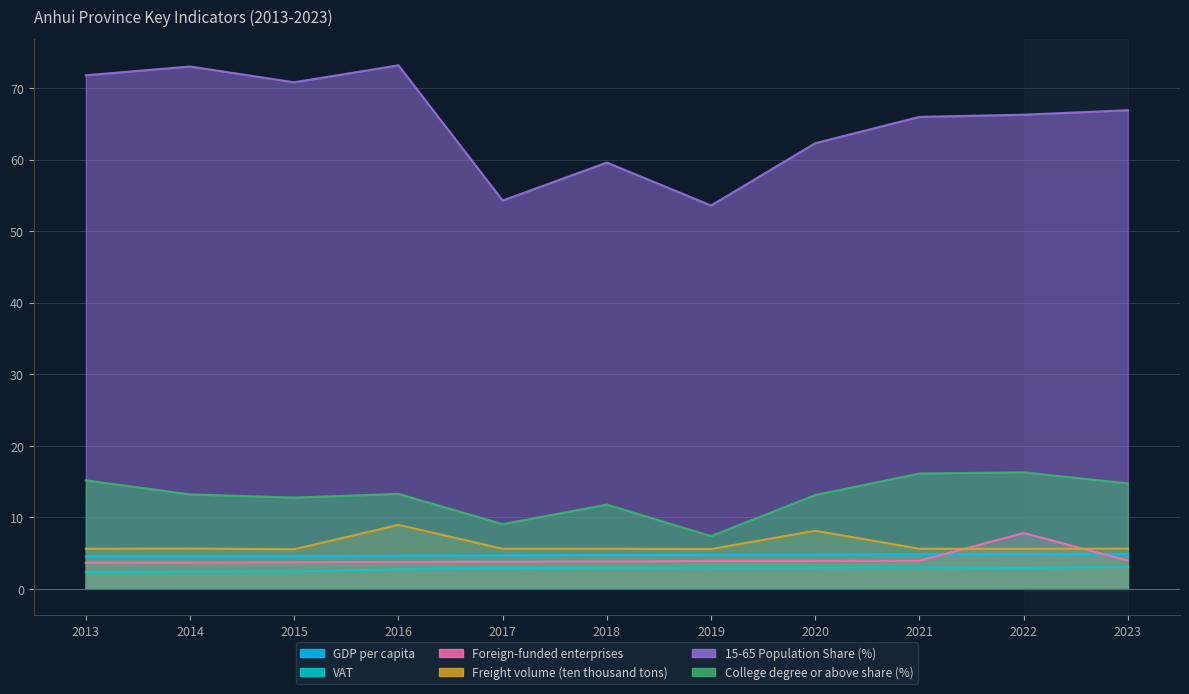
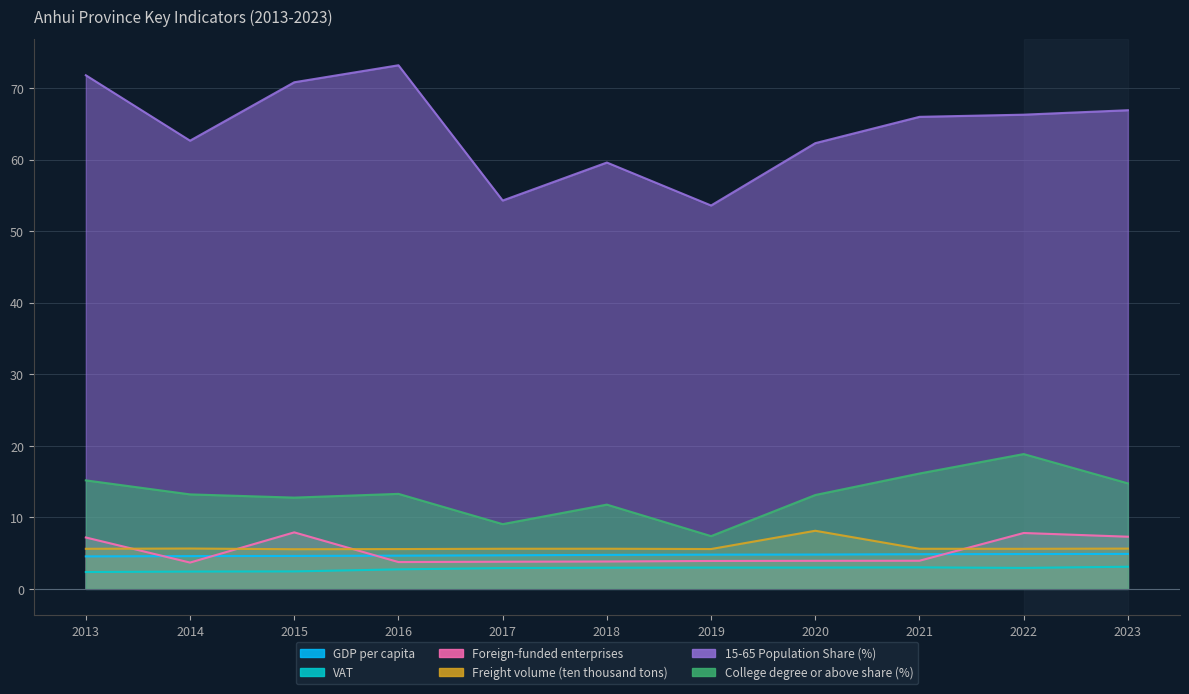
  {
    "Foreign-funded enterprises": {
-     "2013": 4,
+     "2013": 7,
      "2014": 4,
-     "2015": 4,
+     "2015": 8,
      "2016": 4,
      "2017": 4,
      "2018": 4,
      "2019": 4,
      "2020": 4,
      "2021": 4,
      "2022": 8,
-     "2023": 4
+     "2023": 7
    },
    "Freight volume (ten thousand tons)": {
      "2013": 6,
      "2014": 6,
      "2015": 6,
-     "2016": 9,
+     "2016": 6,
      "2017": 6,
      "2018": 6,
      "2019": 6,
      "2020": 8,
      "2021": 6,
      "2022": 6,
      "2023": 6
    },
    "15-65 Population Share (%)": {
      "2013": 72,
-     "2014": 73,
+     "2014": 63,
      "2015": 71,
      "2016": 73,
      "2017": 54,
      "2018": 60,
      "2019": 54,
      "2020": 62,
      "2021": 66,
      "2022": 66,
      "2023": 67
    },
    "College degree or above share (%)": {
      "2013": 15,
      "2014": 13,
      "2015": 13,
      "2016": 13,
      "2017": 9,
      "2018": 12,
      "2019": 7,
      "2020": 13,
      "2021": 16,
-     "2022": 16,
+     "2022": 19,
      "2023": 15
    }
  }
